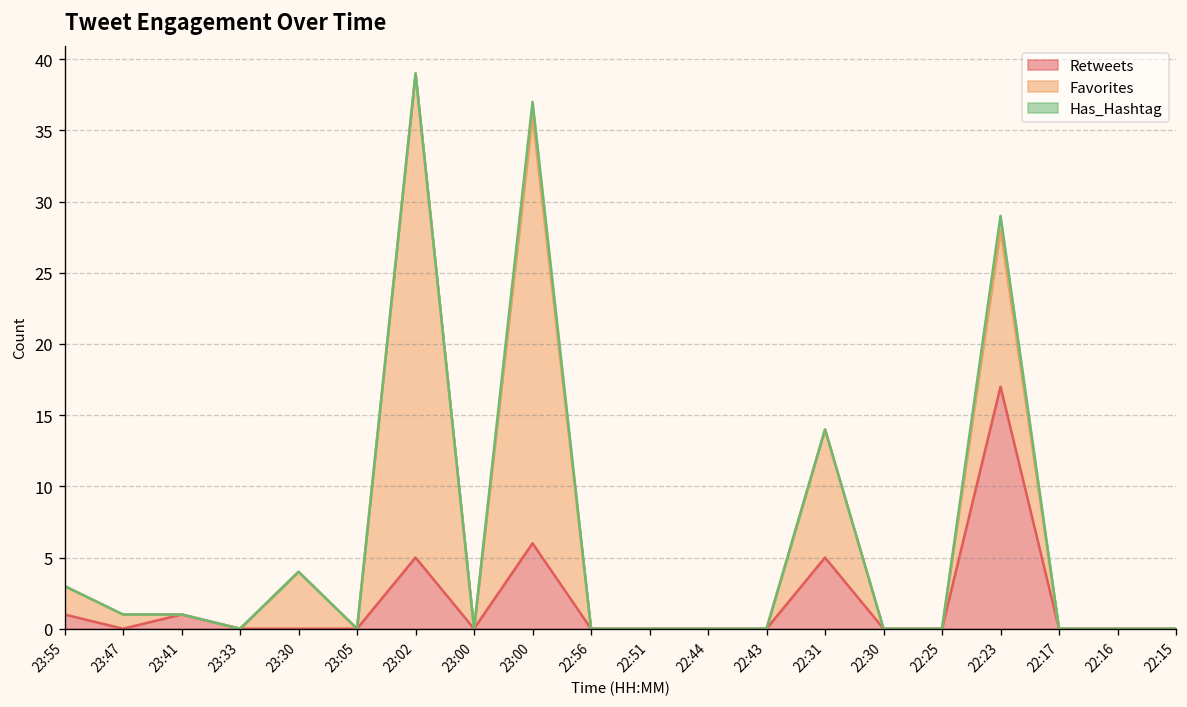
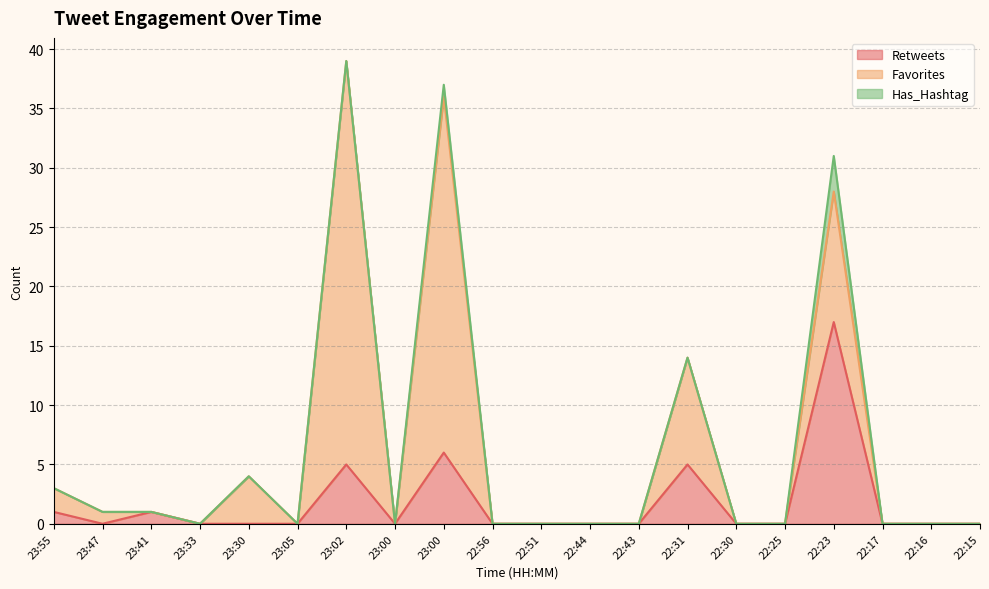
  {
    "Has_Hashtag": {
-     "22:23": 1
+     "22:23": 3
    }
  }
